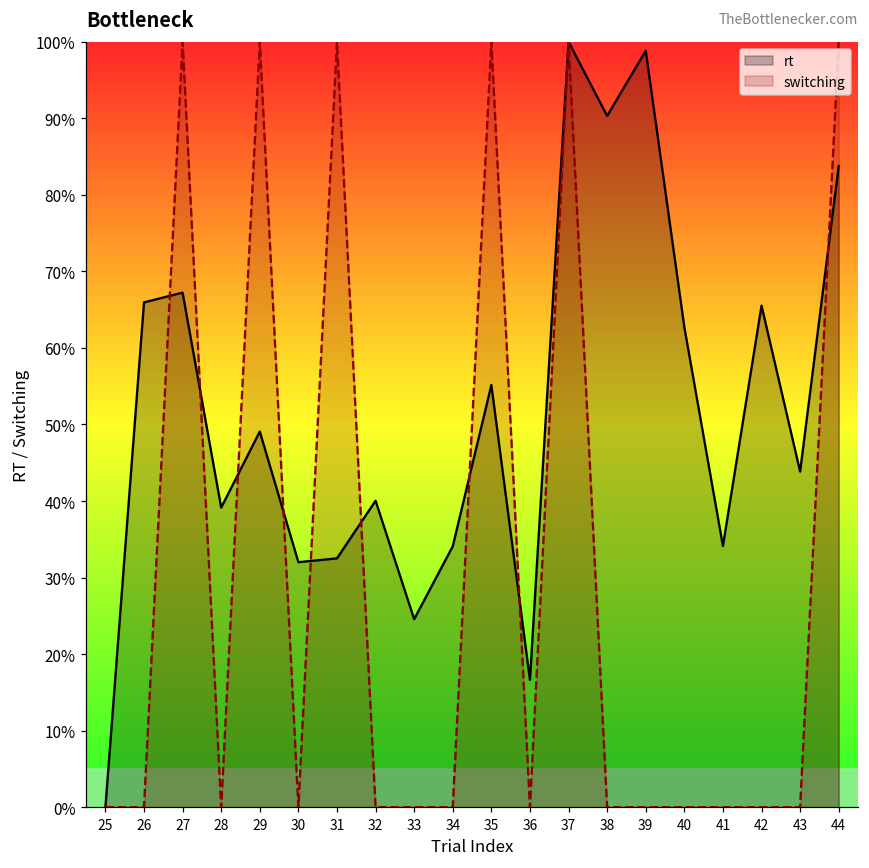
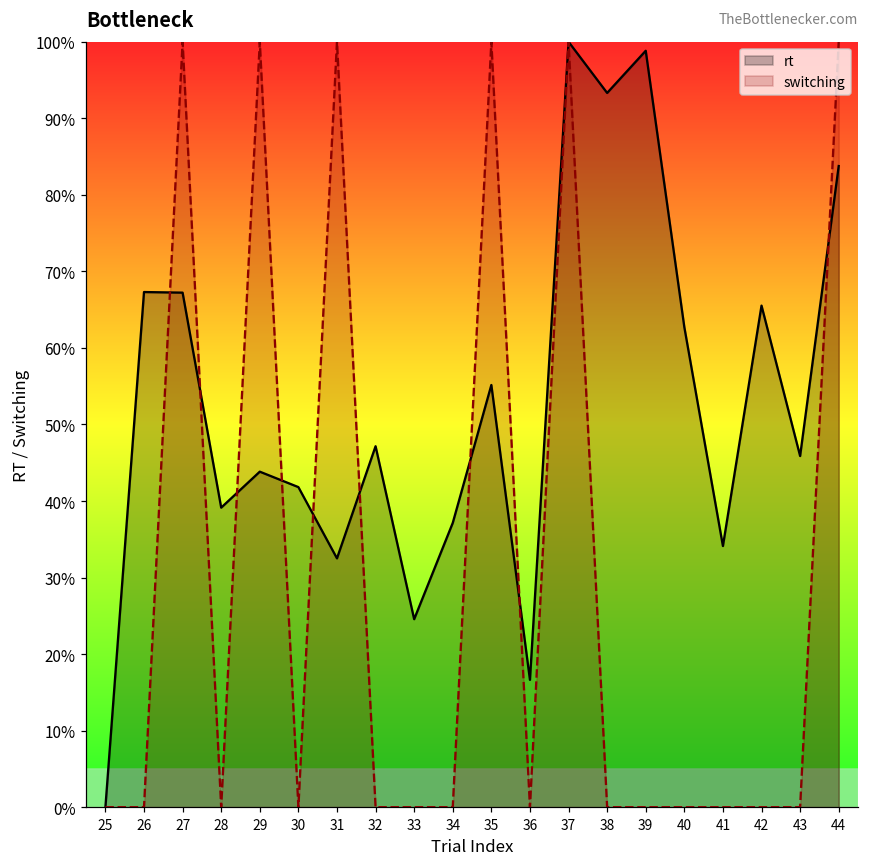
  {
    "rt": {
-     "26": "66%",
+     "26": "67%",
      "27": "67%",
      "28": "39%",
-     "29": "49%",
-     "30": "32%",
+     "29": "44%",
+     "30": "42%",
      "31": "33%",
-     "32": "40%",
+     "32": "47%",
      "33": "25%",
-     "34": "34%",
+     "34": "37%",
      "35": "55%",
      "36": "17%",
-     "38": "90%",
+     "38": "93%",
      "39": "99%",
      "40": "63%",
      "41": "34%",
      "42": "66%",
-     "43": "44%",
+     "43": "46%",
      "44": "84%"
    },
    "switching": {
      "27": "100%",
      "29": "100%",
      "31": "100%",
      "35": "100%",
      "44": "100%"
    }
  }
